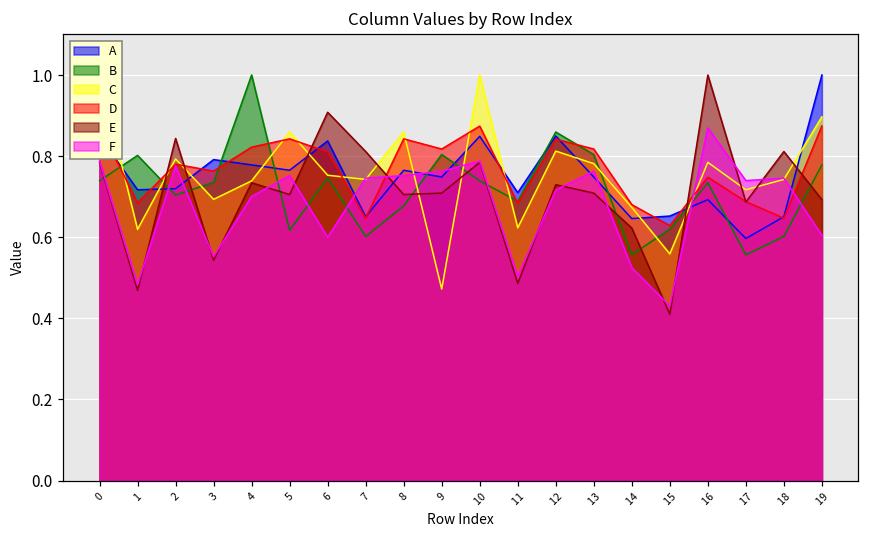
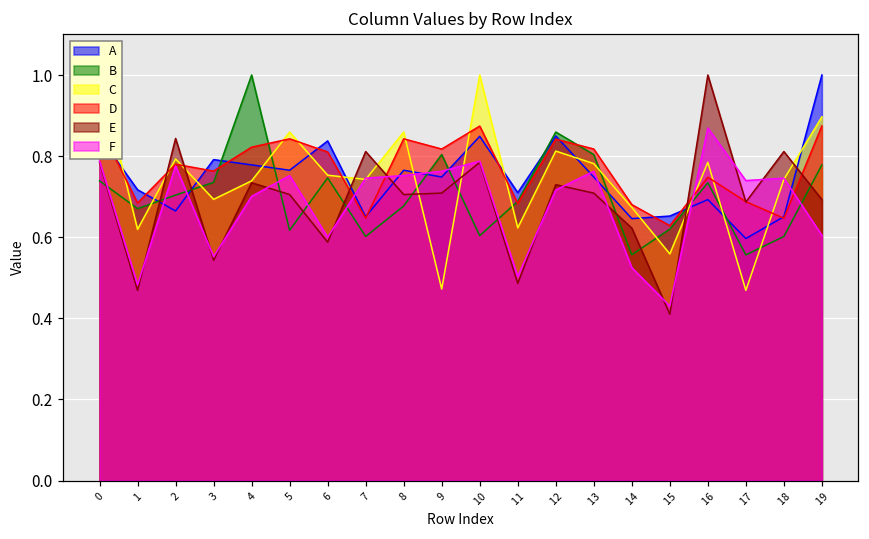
  {
    "A": {
      "1": 0.72,
-     "2": 0.72,
+     "2": 0.66,
      "3": 0.79,
      "4": 0.78,
      "5": 0.77,
      "6": 0.84,
      "8": 0.77,
      "9": 0.75,
      "10": 0.85,
      "11": 0.71,
      "12": 0.85,
      "13": 0.75,
      "14": 0.65,
      "15": 0.65,
      "16": 0.69,
      "17": 0.60,
      "19": 1.00
    },
    "B": {
      "0": 0.74,
-     "1": 0.80,
+     "1": 0.67,
      "2": 0.70,
      "3": 0.74,
      "4": 1.00,
      "5": 0.62,
      "7": 0.60,
      "8": 0.68,
      "9": 0.80,
-     "10": 0.74,
+     "10": 0.60,
      "12": 0.86,
      "13": 0.80,
      "14": 0.56,
      "15": 0.62,
      "16": 0.73,
      "17": 0.56,
      "18": 0.60,
      "19": 0.78
    },
    "C": {
      "1": 0.62,
      "2": 0.79,
      "3": 0.69,
      "5": 0.86,
      "8": 0.86,
      "9": 0.47,
      "10": 1.00,
      "11": 0.62,
      "12": 0.81,
      "13": 0.78,
      "15": 0.56,
      "16": 0.78,
-     "17": 0.72,
+     "17": 0.47,
      "19": 0.90
    },
    "D": {
      "1": 0.68,
      "3": 0.76,
      "4": 0.82,
      "5": 0.84,
      "6": 0.81,
      "8": 0.84,
      "9": 0.82,
      "10": 0.87,
      "12": 0.84,
      "13": 0.82,
      "15": 0.63,
      "16": 0.75,
      "19": 0.87
    },
    "E": {
      "1": 0.47,
      "2": 0.84,
      "3": 0.54,
      "5": 0.71,
-     "6": 0.91,
+     "6": 0.59,
      "7": 0.81,
      "8": 0.71,
      "9": 0.71,
      "11": 0.49,
      "12": 0.73,
      "13": 0.71,
      "14": 0.62,
      "15": 0.41,
      "16": 1.00,
      "18": 0.81,
      "19": 0.69
    },
    "F": {
      "1": 0.48,
      "3": 0.55,
      "4": 0.70,
      "5": 0.75,
      "6": 0.60,
      "8": 0.75,
      "9": 0.76,
      "11": 0.50,
      "12": 0.72,
      "13": 0.76,
      "14": 0.53,
      "15": 0.43,
      "16": 0.87,
      "17": 0.74,
      "19": 0.60
    }
  }
